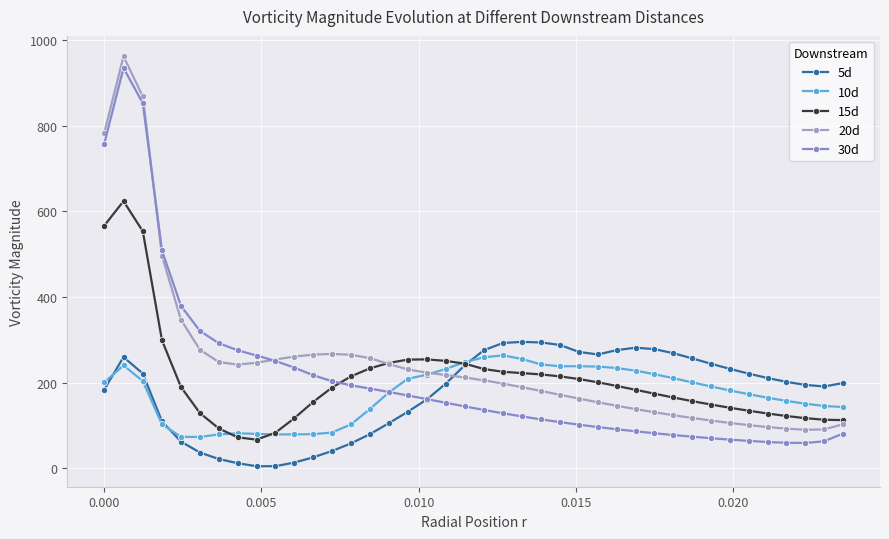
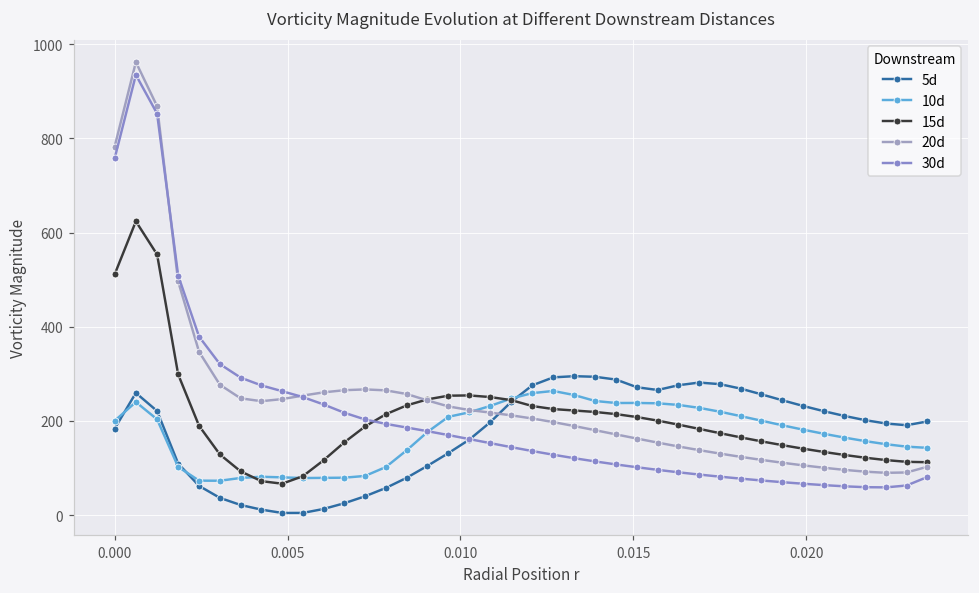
  {
    "5d": {
      "0.000": 180
    },
    "10d": {
      "0.000": 200
    },
    "15d": {
-     "0.000": 570
+     "0.000": 510
    }
  }
